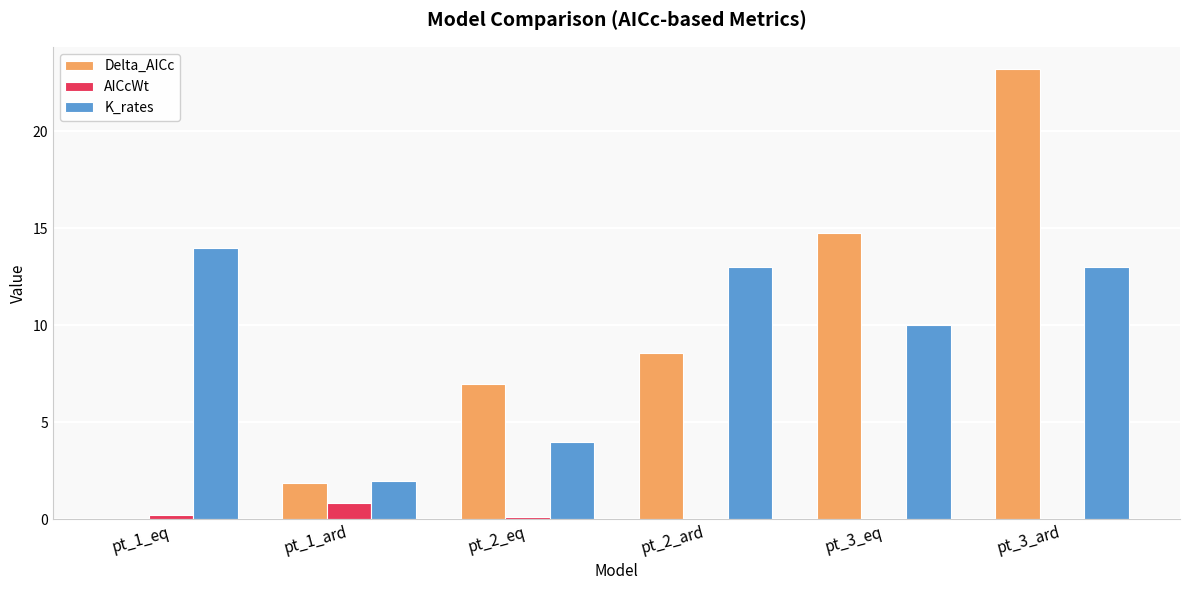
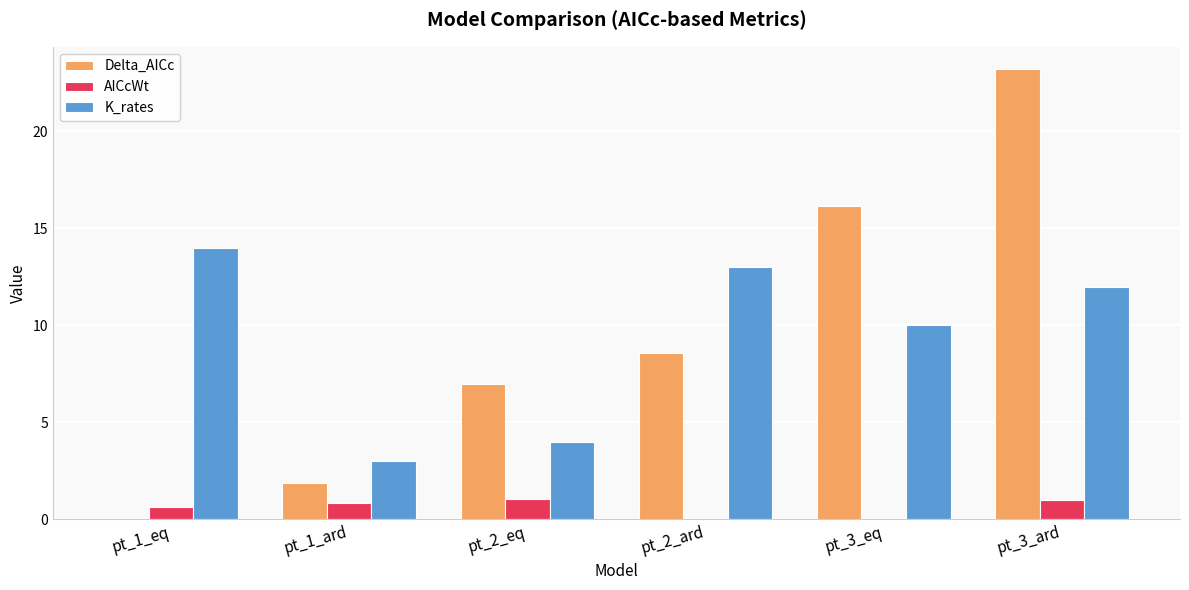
  {
    "Delta_AICc": {
      "pt_1_eq": 0.0,
      "pt_1_ard": 1.9,
      "pt_2_eq": 7.0,
      "pt_2_ard": 8.6,
-     "pt_3_eq": 14.8,
+     "pt_3_eq": 16.1,
      "pt_3_ard": 23.2
    },
    "AICcWt": {
-     "pt_1_eq": 0.2,
+     "pt_1_eq": 0.6,
      "pt_1_ard": 0.9,
-     "pt_2_eq": 0.1,
-     "pt_3_ard": 0
+     "pt_2_eq": 1.0,
+     "pt_3_ard": 1
    },
    "K_rates": {
      "pt_1_eq": 14,
-     "pt_1_ard": 2,
+     "pt_1_ard": 3,
      "pt_2_eq": 4,
      "pt_2_ard": 13,
      "pt_3_eq": 10,
-     "pt_3_ard": 13
+     "pt_3_ard": 12
    }
  }
